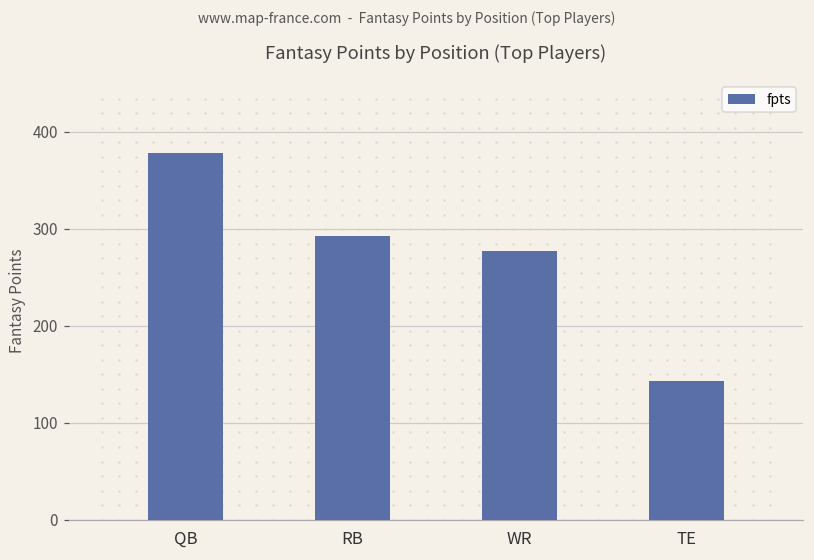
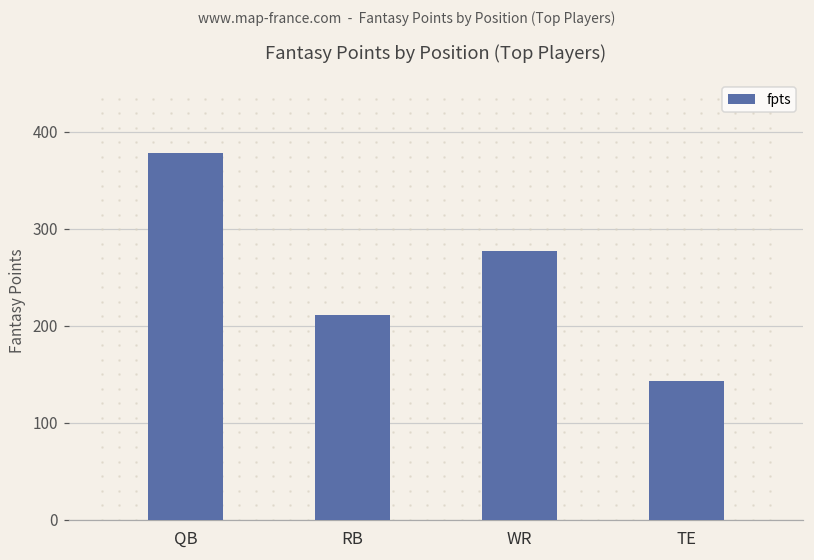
  {
    "fpts": {
      "QB": 380,
-     "RB": 290,
+     "RB": 210,
      "WR": 280,
      "TE": 140
    }
  }
